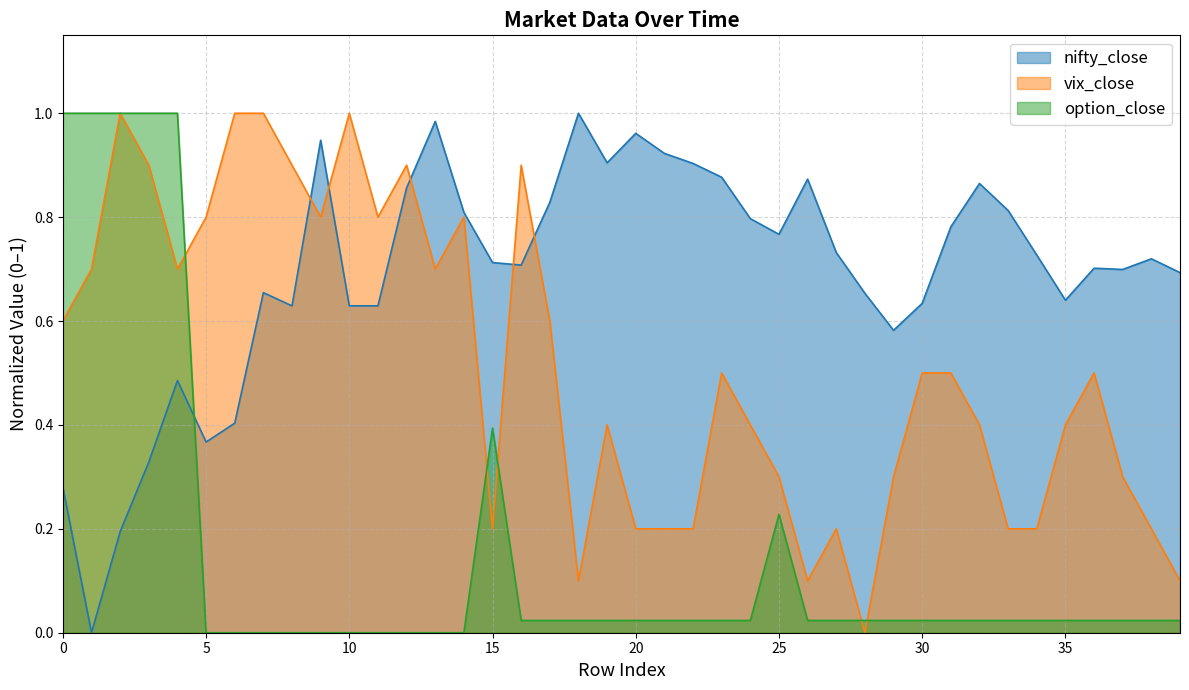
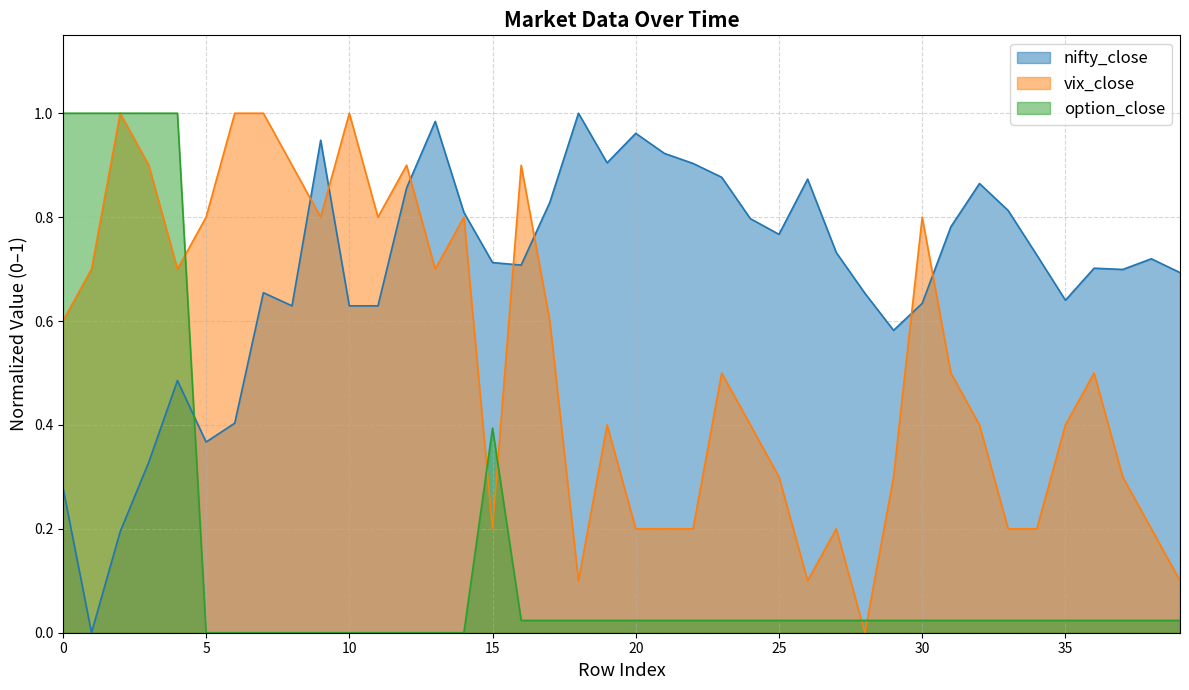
  {
    "nifty_close": {
      "0": 0.28,
      "5": 0.37,
      "10": 0.63,
      "15": 0.71,
      "20": 0.96,
      "25": 0.77,
      "30": 0.63,
      "35": 0.64
    },
    "vix_close": {
      "0": 0.60,
      "5": 0.80,
      "10": 1.00,
      "15": 0.20,
      "20": 0.20,
      "25": 0.30,
-     "30": 0.50,
+     "30": 0.80,
      "35": 0.40
    },
    "option_close": {
      "0": 1.00,
      "5": 0.00,
      "10": 0.00,
      "15": 0.39,
      "20": 0.02,
-     "25": 0.23,
+     "25": 0.02,
      "30": 0.02,
      "35": 0.02
    }
  }
